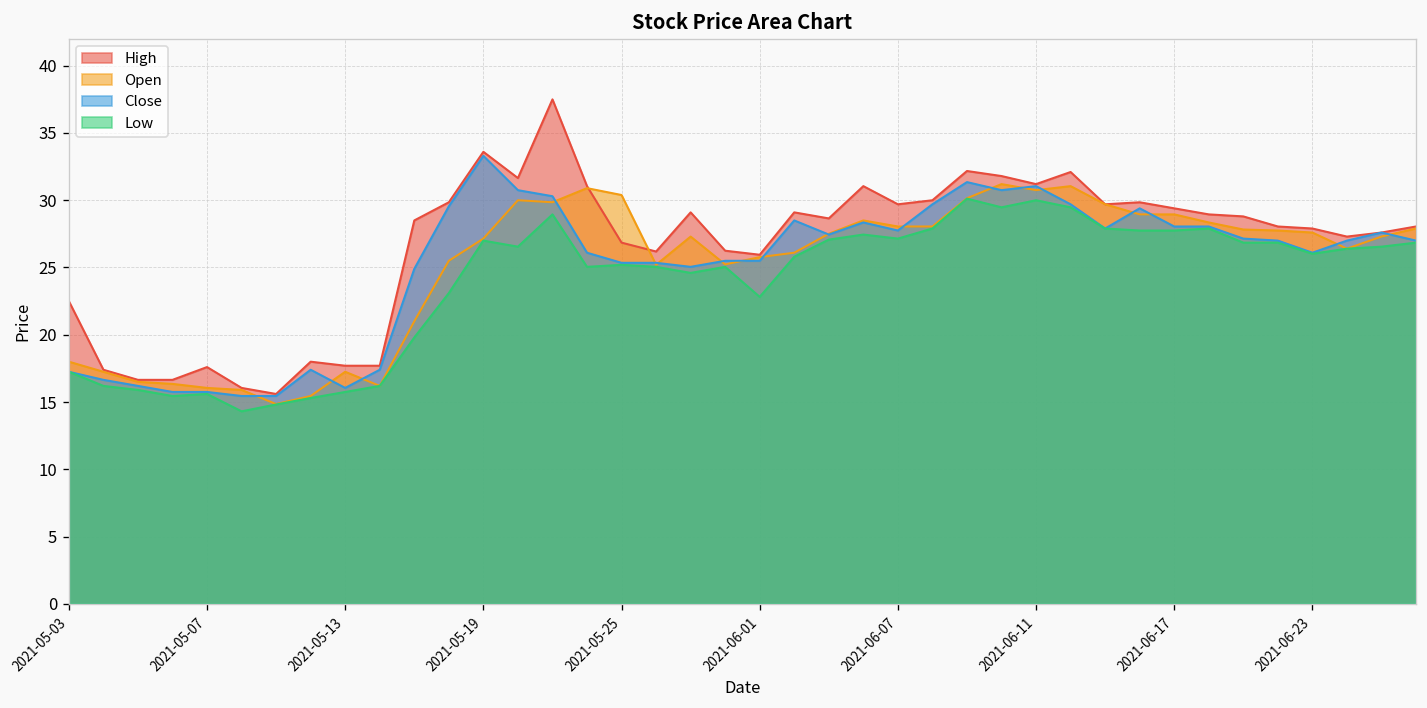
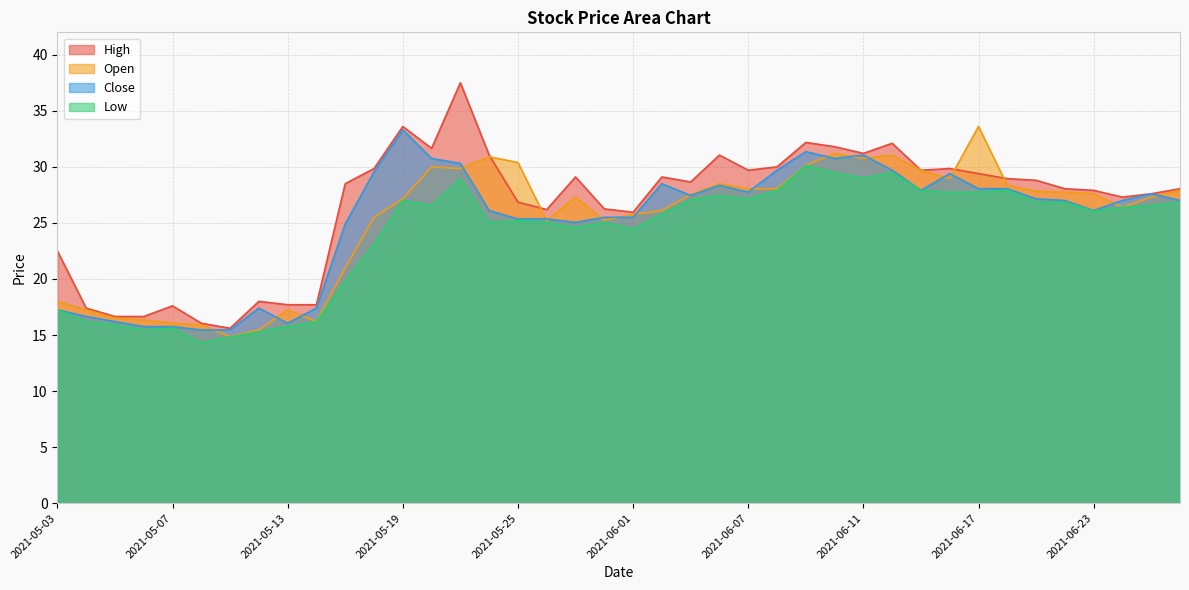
  {
    "High": {
      "2021-05-03": 22.5,
      "2021-05-07": 17.6,
      "2021-05-13": 17.7,
      "2021-05-19": 33.6,
      "2021-05-25": 26.9,
      "2021-06-07": 29.7,
      "2021-06-17": 29.4,
      "2021-06-23": 27.9
    },
    "Open": {
      "2021-05-03": 18.0,
      "2021-05-07": 16.0,
      "2021-05-13": 17.3,
      "2021-05-25": 30.4,
      "2021-06-07": 28.0,
      "2021-06-11": 30.8,
-     "2021-06-17": 29.0,
+     "2021-06-17": 33.6,
      "2021-06-23": 27.6
    },
    "Close": {
      "2021-05-13": 16.0,
      "2021-05-19": 33.3,
      "2021-06-01": 25.5,
      "2021-06-07": 27.8,
      "2021-06-17": 28.0
    },
    "Low": {
      "2021-05-13": 15.8,
-     "2021-06-01": 22.8,
+     "2021-06-01": 24.5,
      "2021-06-07": 27.1,
-     "2021-06-11": 30,
+     "2021-06-11": 29,
      "2021-06-17": 27.8
    }
  }
